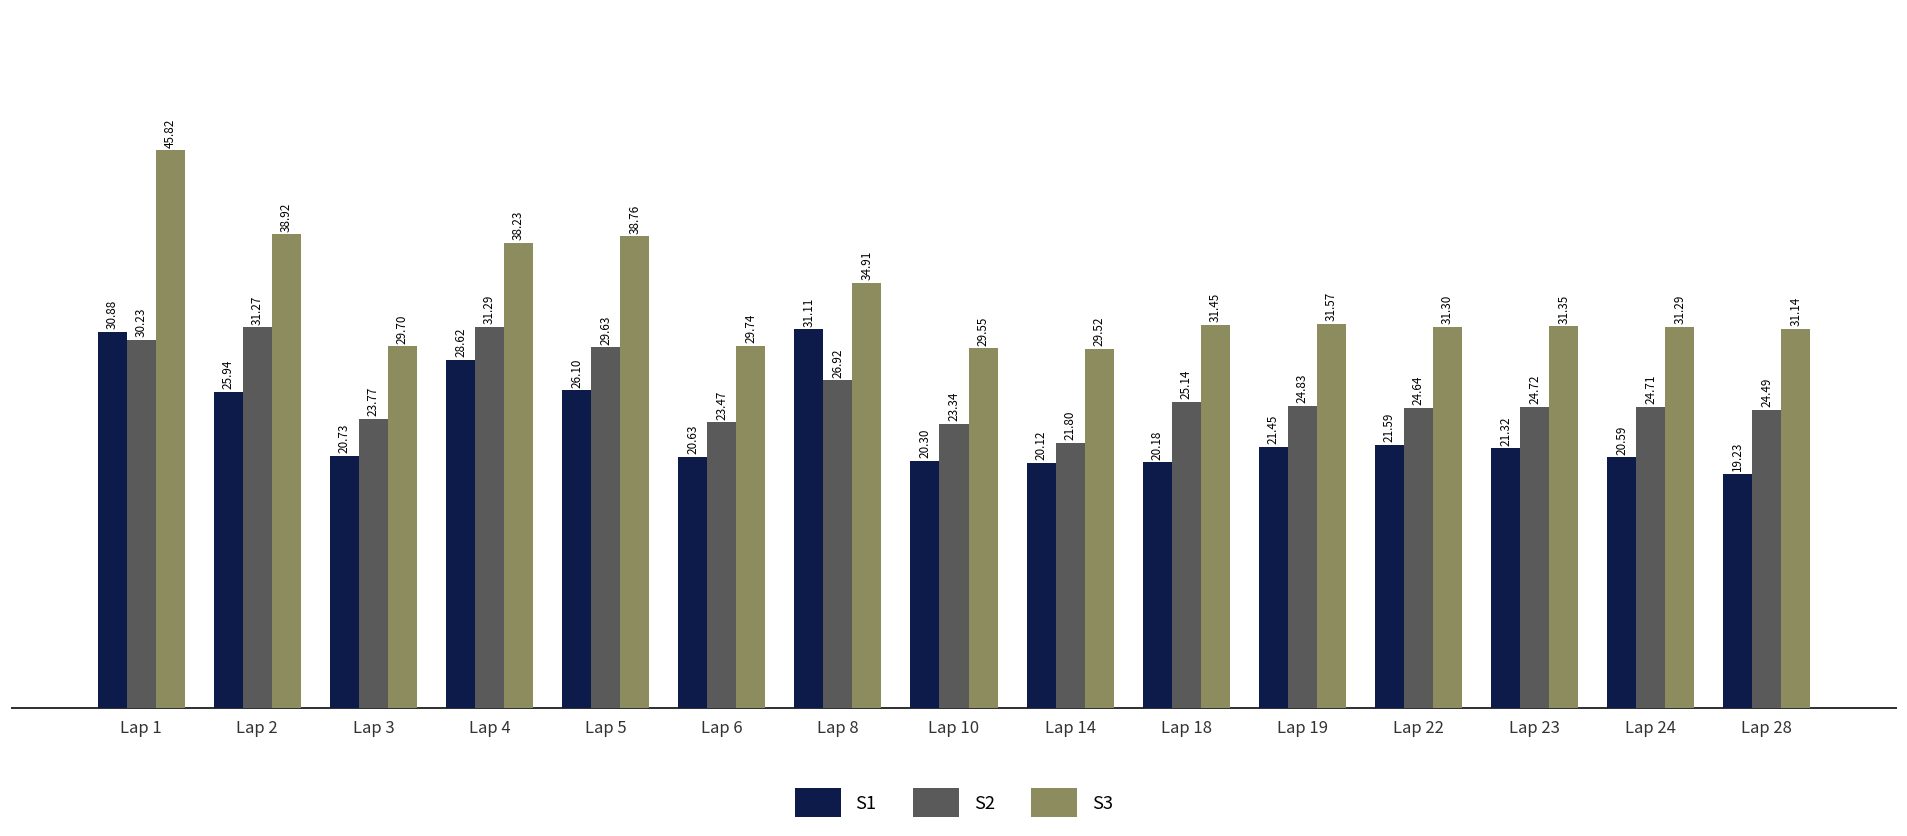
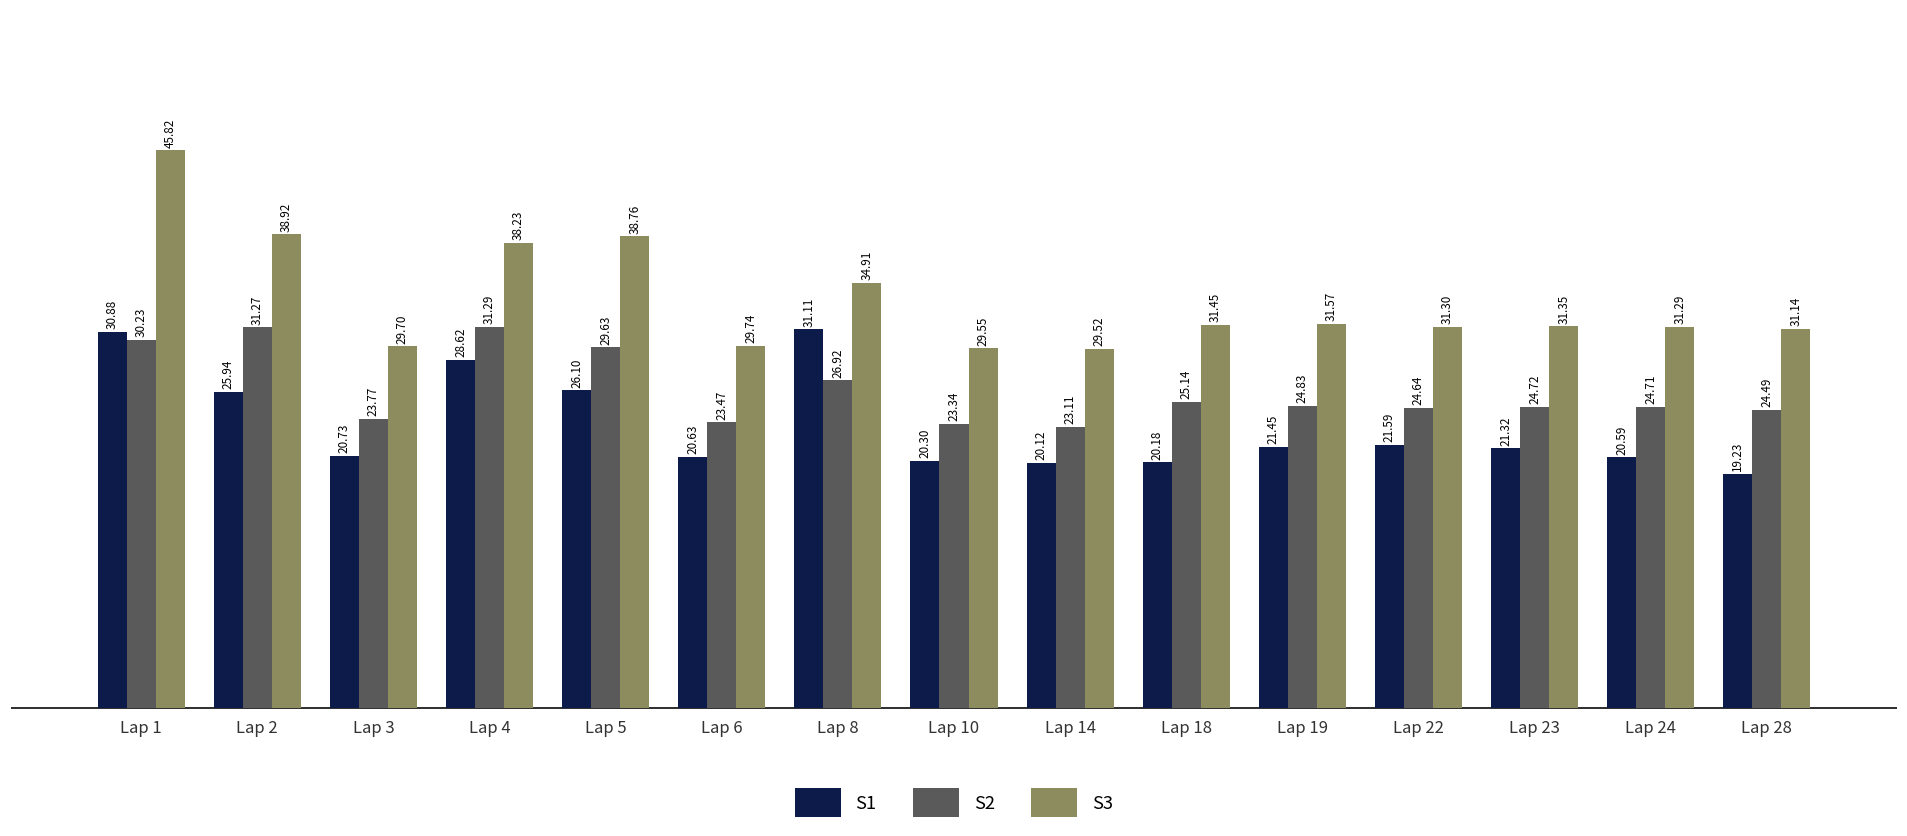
  {
    "S1": {
      "Lap 1": 30.88,
      "Lap 2": 25.94,
      "Lap 3": 20.73,
      "Lap 4": 28.62,
      "Lap 5": 26.10,
      "Lap 6": 20.63,
      "Lap 8": 31.11,
      "Lap 10": 20.30,
      "Lap 14": 20.12,
      "Lap 18": 20.18,
      "Lap 19": 21.45,
      "Lap 22": 21.59,
      "Lap 23": 21.32,
      "Lap 24": 20.59,
      "Lap 28": 19.23
    },
    "S2": {
      "Lap 1": 30.23,
      "Lap 2": 31.27,
      "Lap 3": 23.77,
      "Lap 4": 31.29,
      "Lap 5": 29.63,
      "Lap 6": 23.47,
      "Lap 8": 26.92,
      "Lap 10": 23.34,
-     "Lap 14": 21.80,
+     "Lap 14": 23.11,
      "Lap 18": 25.14,
      "Lap 19": 24.83,
      "Lap 22": 24.64,
      "Lap 23": 24.72,
      "Lap 24": 24.71,
      "Lap 28": 24.49
    },
    "S3": {
      "Lap 1": 45.82,
      "Lap 2": 38.92,
      "Lap 3": 29.70,
      "Lap 4": 38.23,
      "Lap 5": 38.76,
      "Lap 6": 29.74,
      "Lap 8": 34.91,
      "Lap 10": 29.55,
      "Lap 14": 29.52,
      "Lap 18": 31.45,
      "Lap 19": 31.57,
      "Lap 22": 31.30,
      "Lap 23": 31.35,
      "Lap 24": 31.29,
      "Lap 28": 31.14
    }
  }
